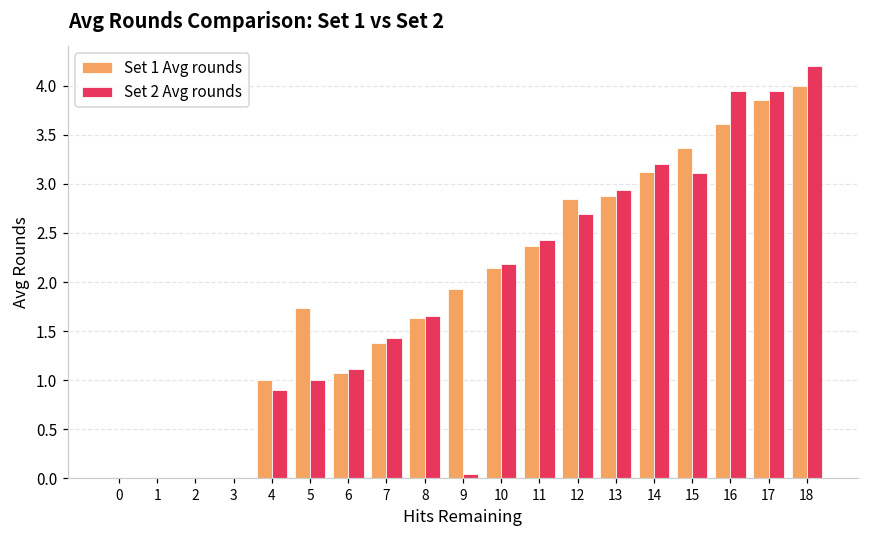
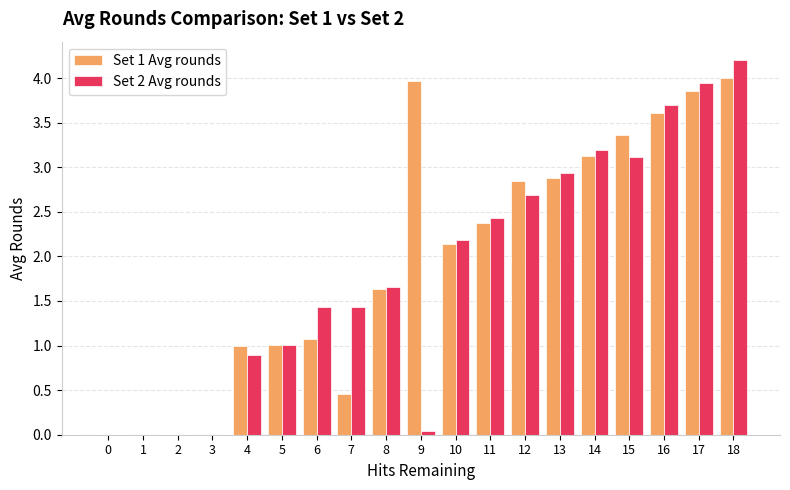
  {
    "Set 1 Avg rounds": {
      "0": 0.0,
      "1": 0.0,
      "2": 0.0,
      "3": 0.0,
      "4": 1.0,
-     "5": 1.7,
+     "5": 1.0,
      "6": 1.1,
-     "7": 1.4,
+     "7": 0.5,
      "8": 1.6,
-     "9": 1.9,
+     "9": 4.0,
      "10": 2.1,
      "11": 2.4,
      "12": 2.8,
      "13": 2.9,
      "14": 3.1,
      "15": 3.4,
      "16": 3.6,
      "17": 3.9,
      "18": 4.0
    },
    "Set 2 Avg rounds": {
      "0": 0.0,
      "1": 0.0,
      "2": 0.0,
      "3": 0.0,
      "4": 0.9,
      "5": 1.0,
-     "6": 1.1,
+     "6": 1.4,
      "7": 1.4,
      "8": 1.7,
      "9": 0.0,
      "10": 2.2,
      "11": 2.4,
      "12": 2.7,
      "13": 2.9,
      "14": 3.2,
      "15": 3.1,
-     "16": 3.9,
+     "16": 3.7,
      "17": 3.9,
      "18": 4.2
    }
  }
